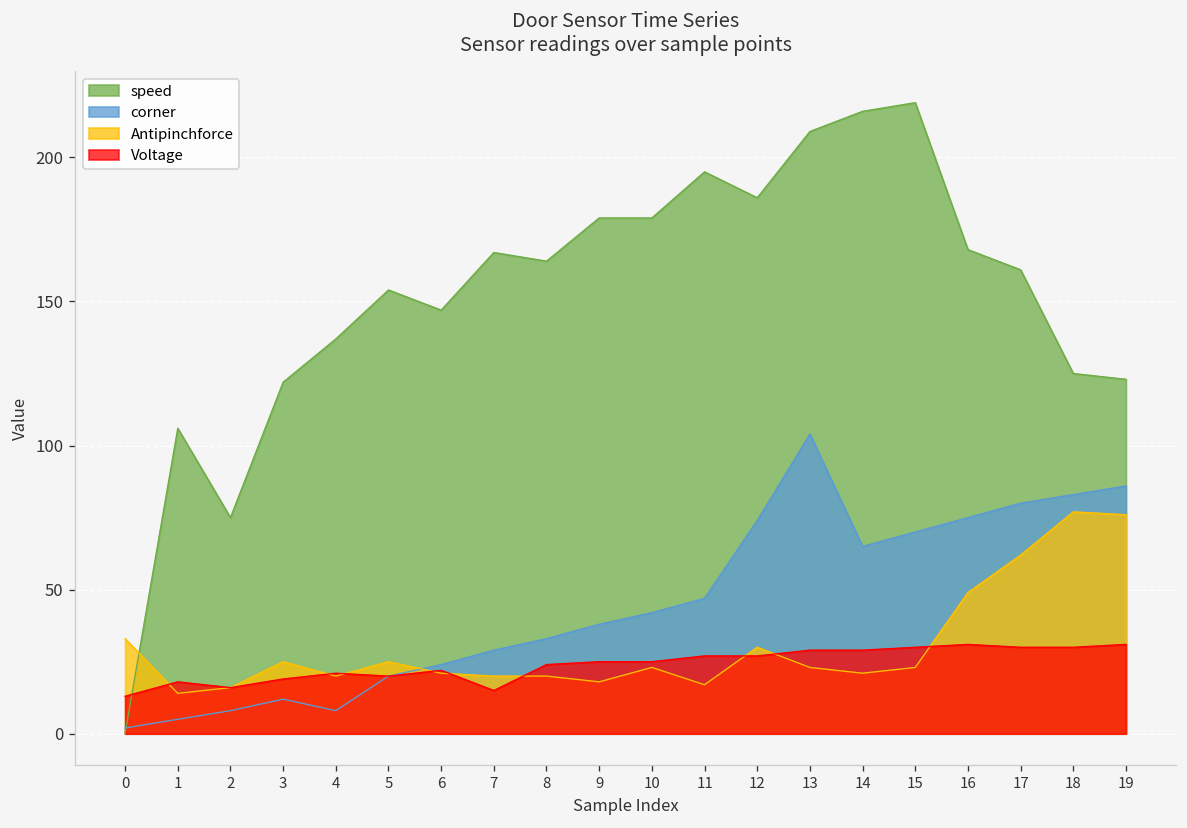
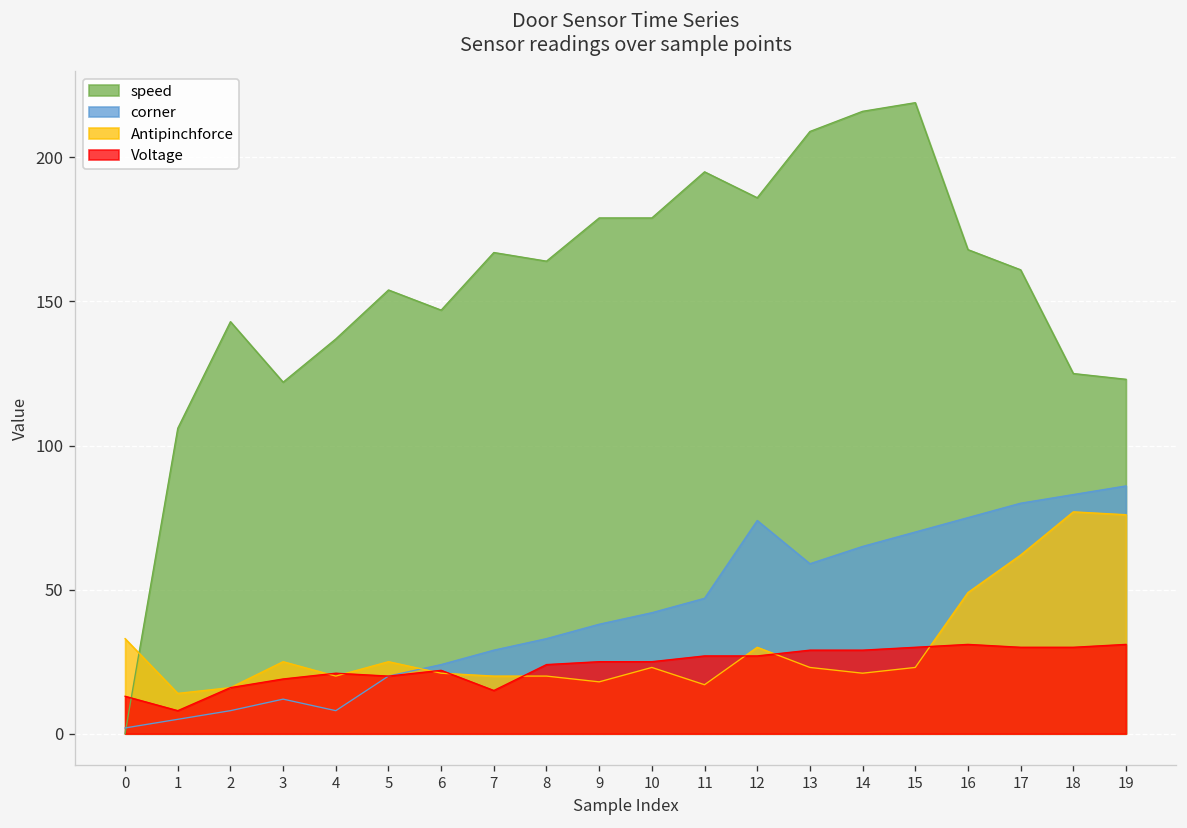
  {
    "speed": {
      "0": 0,
      "1": 106,
-     "2": 75,
+     "2": 143,
      "3": 122,
      "4": 137,
      "5": 154,
      "6": 147,
      "7": 167,
      "8": 164,
      "9": 179,
      "10": 179,
      "11": 195,
      "12": 186,
      "13": 209,
      "14": 216,
      "15": 219,
      "16": 168,
      "17": 161,
      "18": 125,
      "19": 123
    },
    "corner": {
      "0": 2,
      "1": 5,
      "2": 8,
      "3": 12,
      "4": 8,
      "6": 24,
      "7": 29,
      "8": 33,
      "9": 38,
      "10": 42,
      "11": 47,
      "12": 74,
-     "13": 104,
+     "13": 59,
      "14": 65,
      "15": 70,
      "16": 75,
      "17": 80,
      "18": 83,
      "19": 86
    },
    "Antipinchforce": {
      "0": 33,
      "1": 14,
      "3": 25,
      "5": 25,
      "7": 20,
      "8": 20,
      "9": 18,
      "10": 23,
      "11": 17,
      "12": 30,
      "13": 23,
      "14": 21,
      "15": 23,
      "16": 49,
      "17": 62,
      "18": 77,
      "19": 76
    },
    "Voltage": {
      "0": 13,
-     "1": 18,
+     "1": 8,
      "3": 19,
      "7": 15,
      "8": 24,
      "9": 25,
      "10": 25,
      "11": 27,
      "12": 27,
      "13": 29,
      "14": 29,
      "15": 30,
      "16": 31,
      "17": 30,
      "18": 30,
      "19": 31
    }
  }
